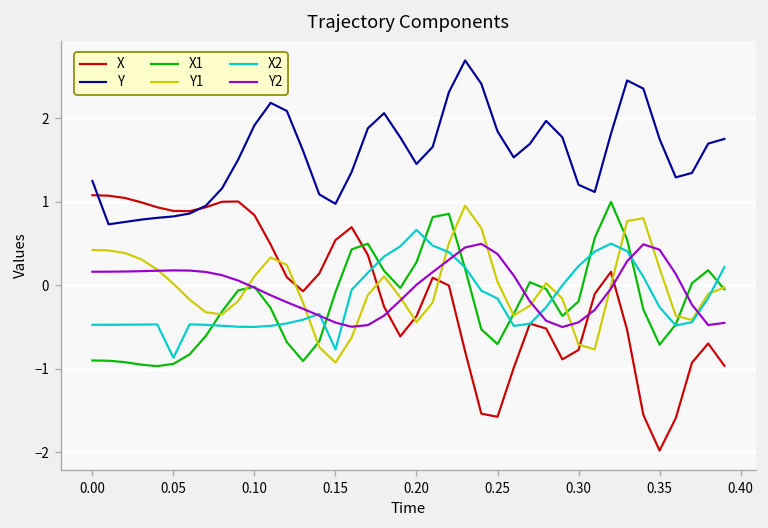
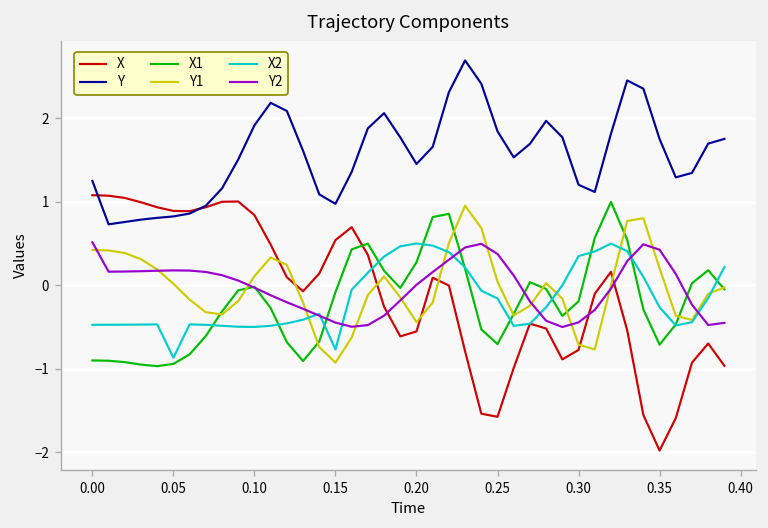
  {
    "X": {
      "0.00": 1.1,
      "0.05": 0.9,
      "0.10": 0.8,
      "0.15": 0.5,
-     "0.20": -0.4,
+     "0.20": -0.6,
      "0.25": -1.6,
      "0.30": -0.8,
      "0.35": -2.0
    },
    "Y": {
      "0.00": 1.2,
      "0.05": 0.8,
      "0.10": 1.9,
      "0.15": 1.0,
      "0.20": 1.5,
      "0.25": 1.8,
      "0.30": 1.2,
      "0.35": 1.8
    },
    "X1": {
      "0.00": -0.9,
      "0.05": -0.9,
      "0.15": -0.1,
      "0.20": 0.3,
      "0.25": -0.7,
      "0.30": -0.2,
      "0.35": -0.7
    },
    "Y1": {
      "0.00": 0.4,
      "0.05": 0.0,
      "0.10": 0.1,
      "0.15": -0.9,
      "0.20": -0.4,
      "0.25": 0.0,
      "0.30": -0.7,
      "0.35": 0.2
    },
    "X2": {
      "0.00": -0.5,
      "0.05": -0.9,
      "0.10": -0.5,
      "0.15": -0.8,
-     "0.20": 0.7,
+     "0.20": 0.5,
      "0.25": -0.2,
-     "0.30": 0.2,
+     "0.30": 0.3,
      "0.35": -0.3
    },
    "Y2": {
-     "0.00": 0.2,
+     "0.00": 0.5,
      "0.05": 0.2,
      "0.15": -0.4,
      "0.20": 0.0,
      "0.25": 0.4,
      "0.30": -0.4,
      "0.35": 0.4
    }
  }
